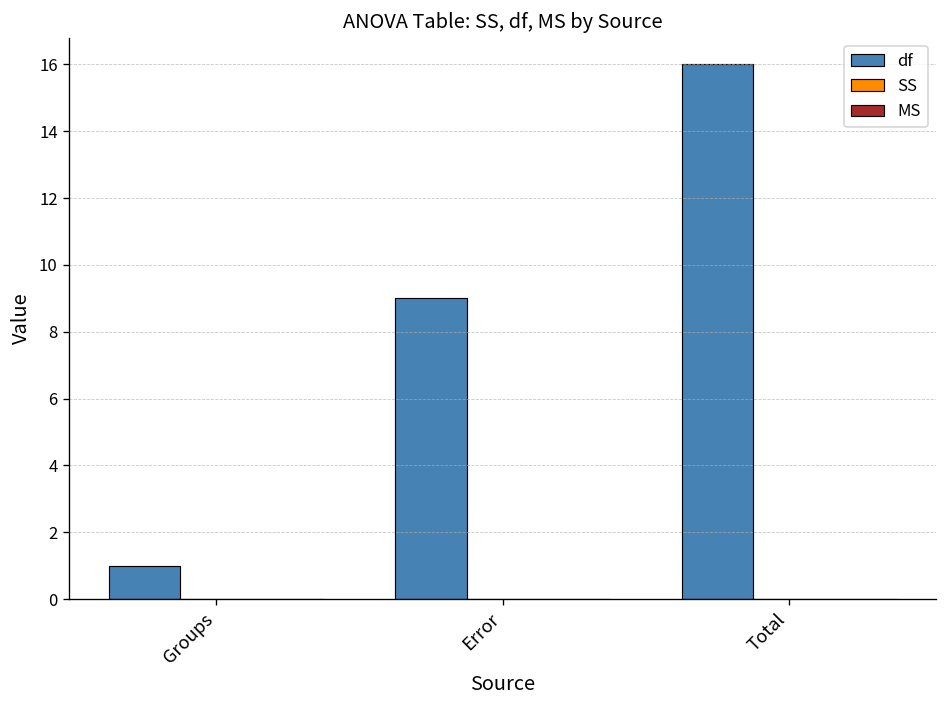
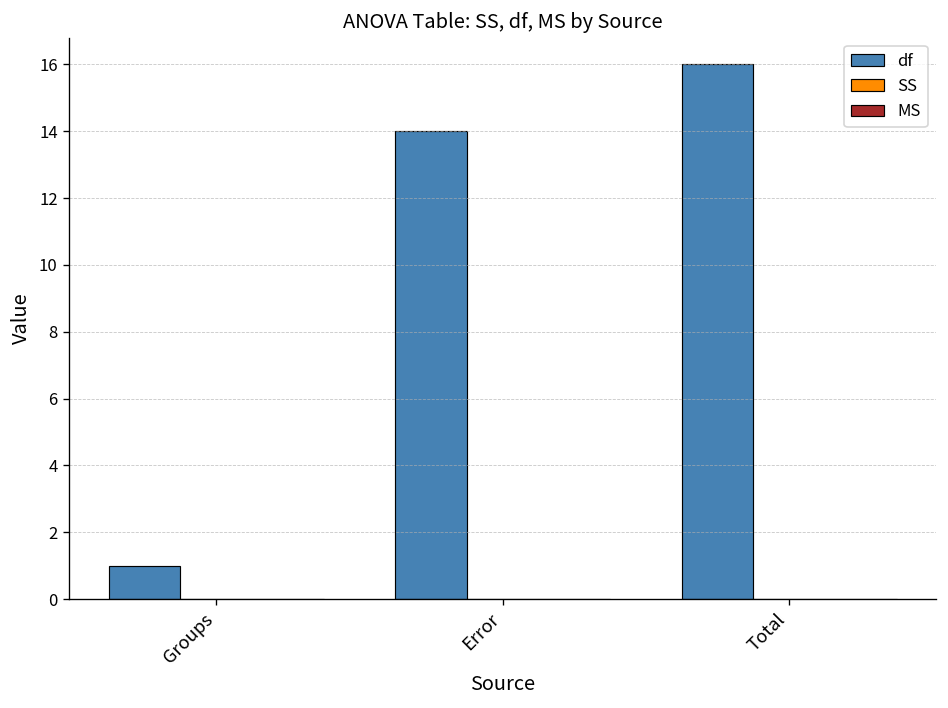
  {
    "df": {
      "Groups": 1,
-     "Error": 9,
+     "Error": 14,
      "Total": 16
    },
    "SS": {
      "Groups": 0,
      "Error": 0,
      "Total": 0
    },
    "MS": {
      "Groups": 0,
      "Error": 0,
      "Total": 0
    }
  }
